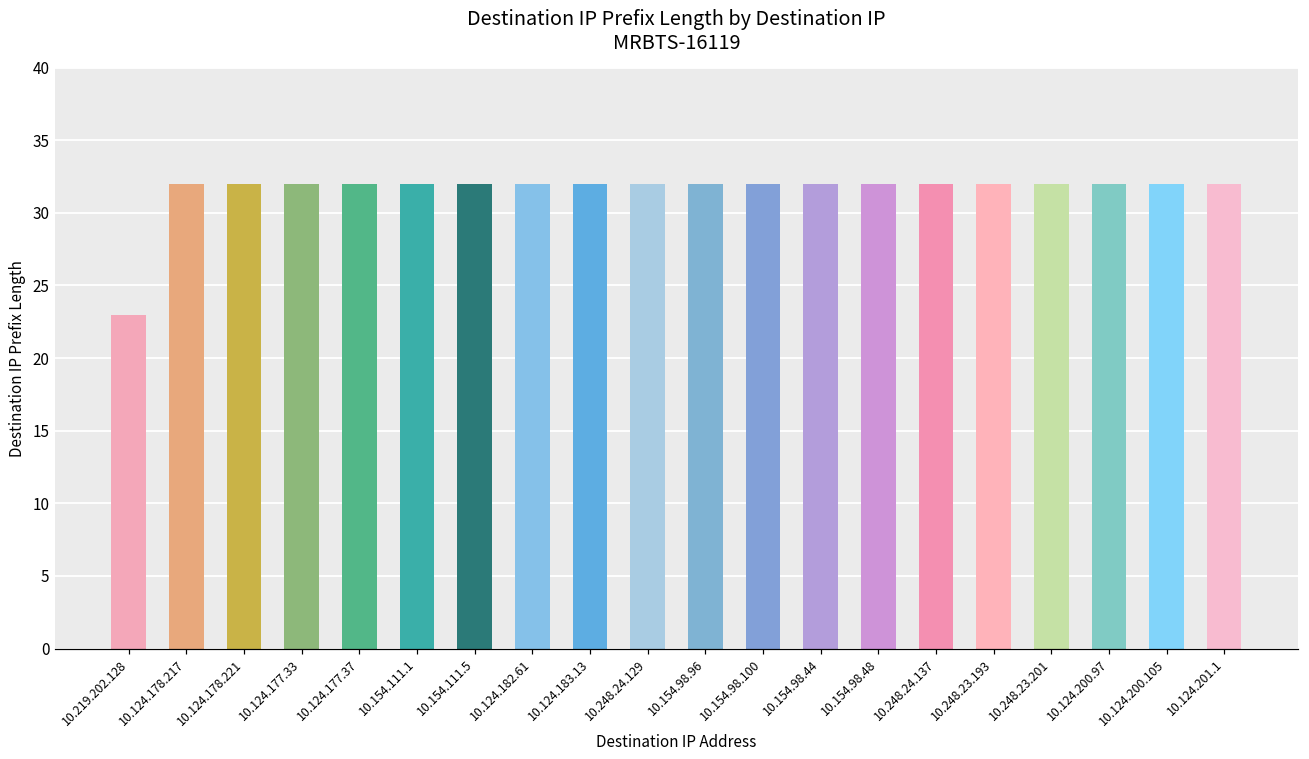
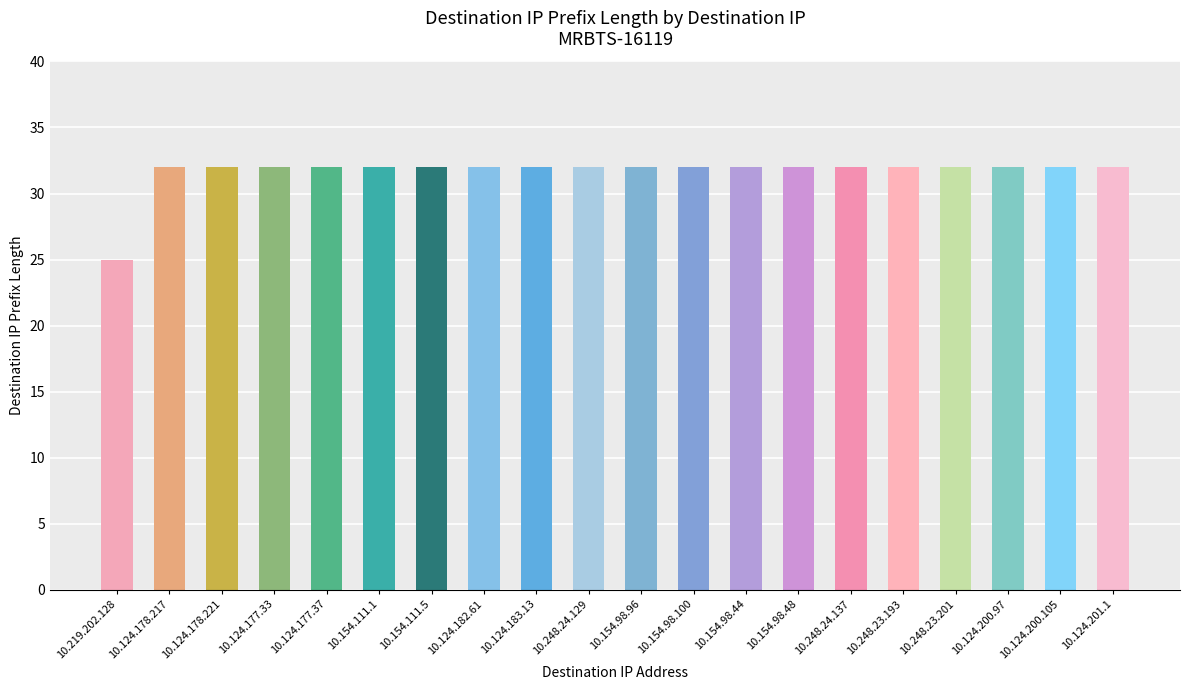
  {
-   "10.219.202.128": 23,
+   "10.219.202.128": 25,
    "10.124.178.217": 32,
    "10.124.178.221": 32,
    "10.124.177.33": 32,
    "10.124.177.37": 32,
    "10.154.111.1": 32,
    "10.154.111.5": 32,
    "10.124.182.61": 32,
    "10.124.183.13": 32,
    "10.248.24.129": 32,
    "10.154.98.96": 32,
    "10.154.98.100": 32,
    "10.154.98.44": 32,
    "10.154.98.48": 32,
    "10.248.24.137": 32,
    "10.248.23.193": 32,
    "10.248.23.201": 32,
    "10.124.200.97": 32,
    "10.124.200.105": 32,
    "10.124.201.1": 32
  }
